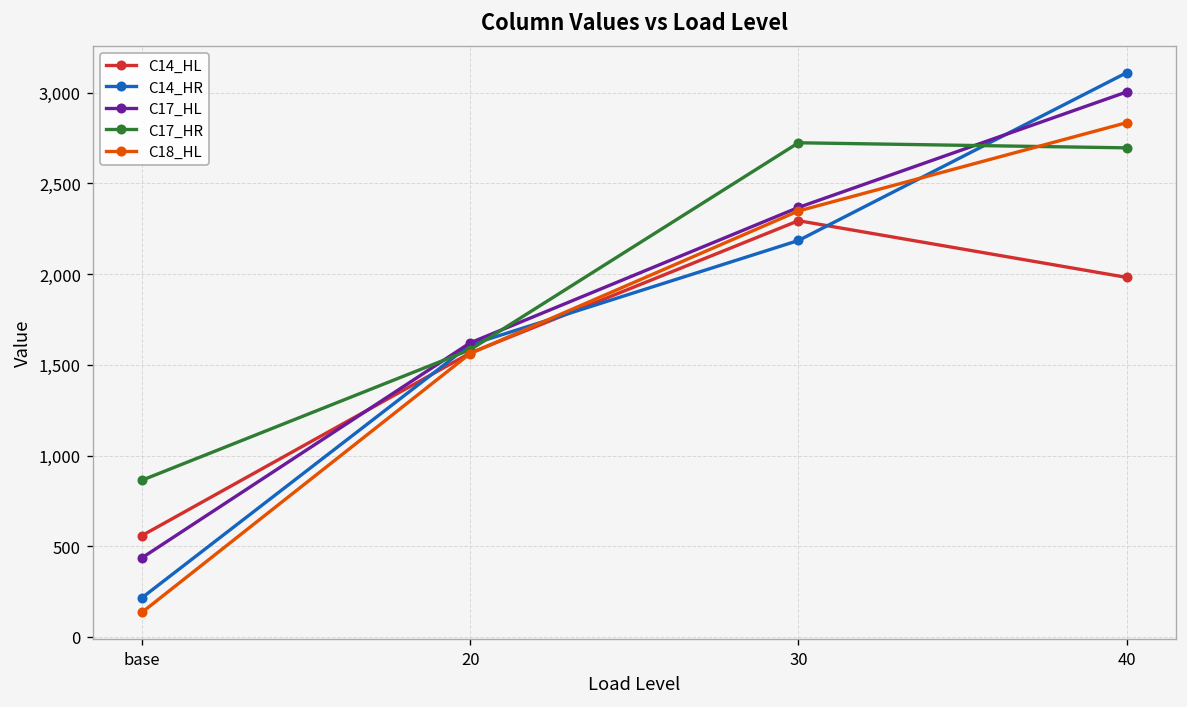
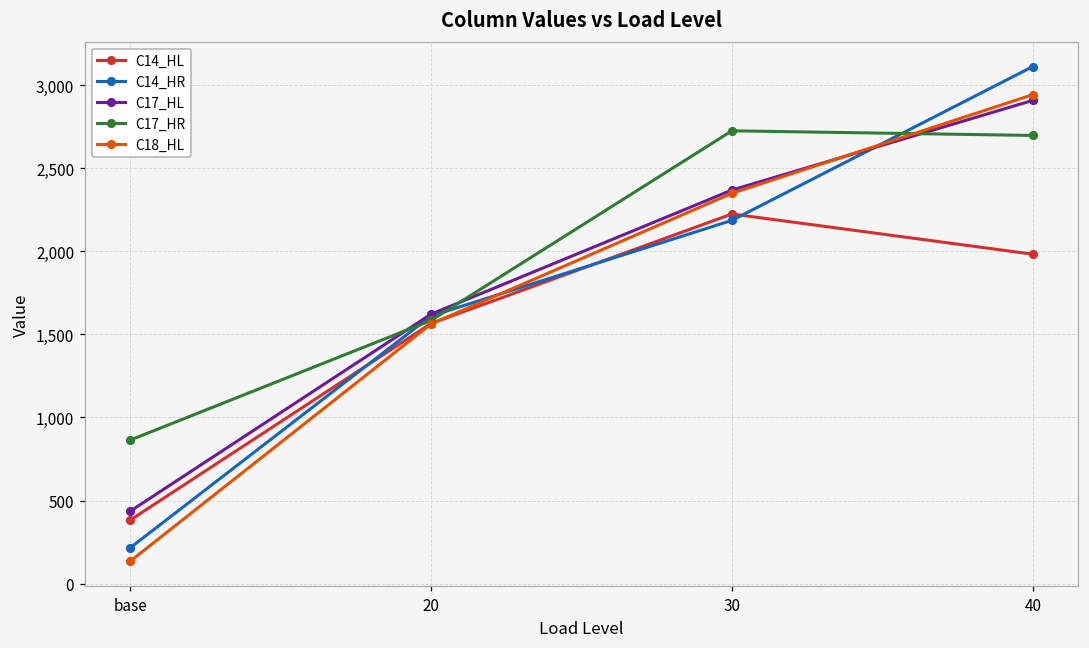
  {
    "C14_HL": {
-     "base": "560",
-     "30": "2,290",
+     "base": "380",
+     "30": "2,220",
      "40": "1,980"
    },
    "C14_HR": {
      "base": "220",
      "30": "2,190",
      "40": "3,110"
    },
    "C17_HL": {
      "base": "440",
      "30": "2,370",
-     "40": "3,000"
+     "40": "2,910"
    },
    "C17_HR": {
      "base": "860",
      "20": "1,580",
      "30": "2,720",
      "40": "2,700"
    },
    "C18_HL": {
      "base": "130",
      "30": "2,350",
-     "40": "2,840"
+     "40": "2,940"
    }
  }
